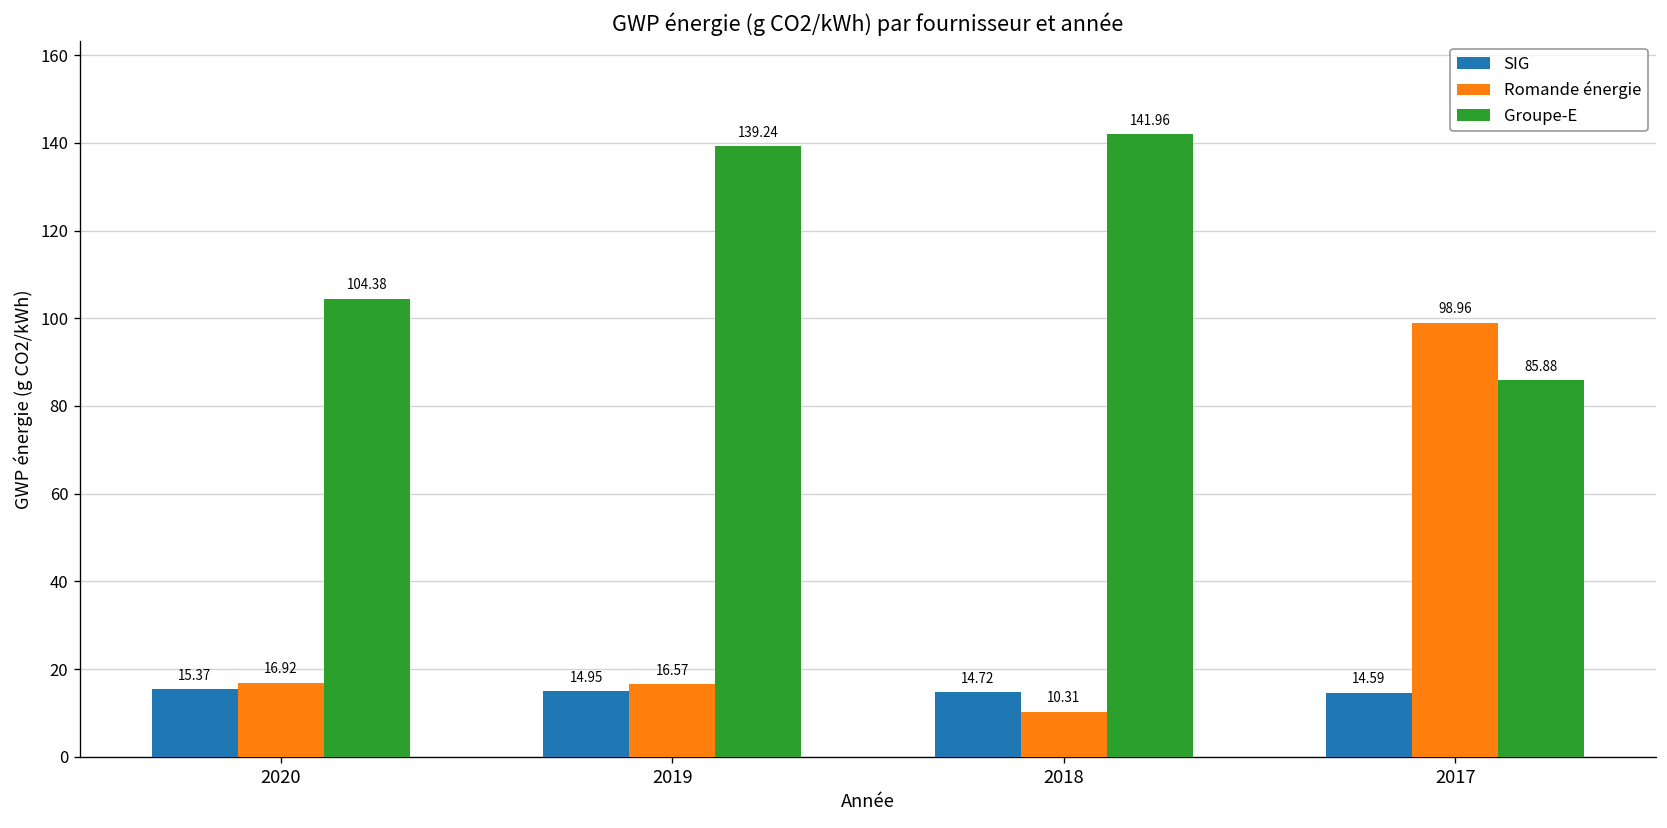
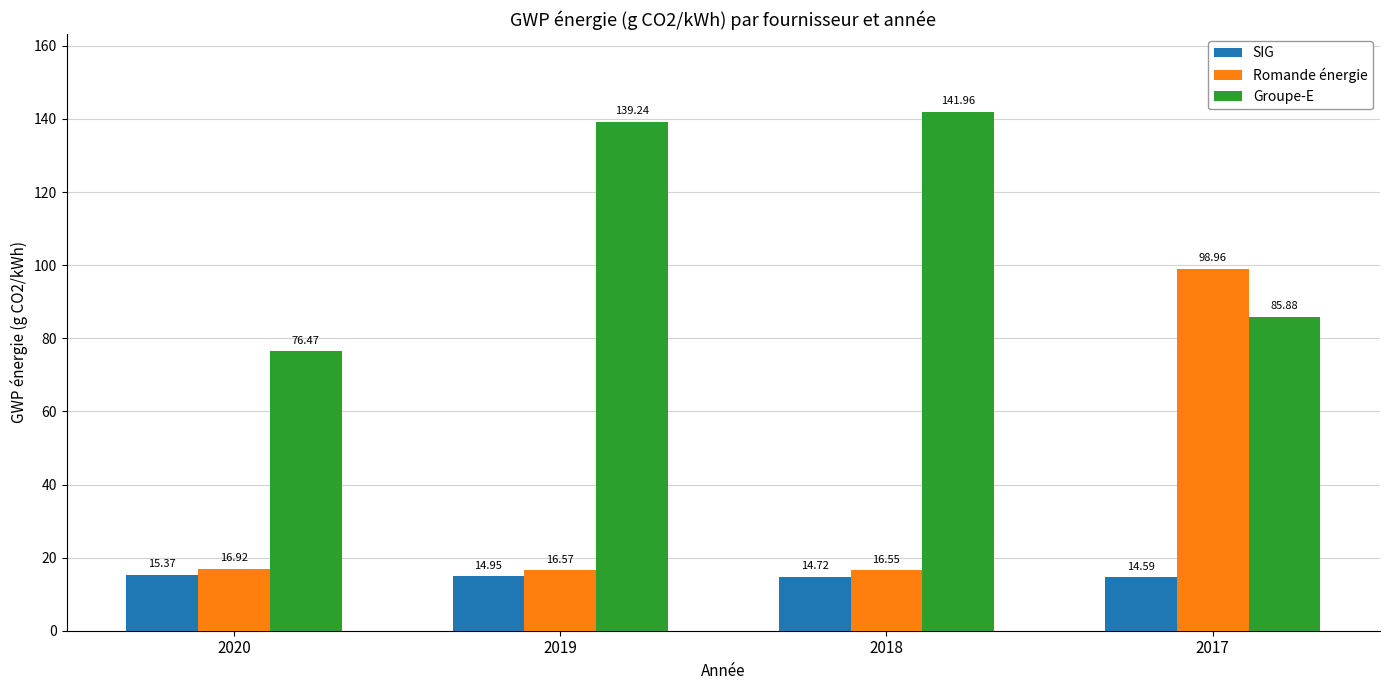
  {
    "SIG": {
      "2020": 15.37,
      "2019": 14.95,
      "2018": 14.72,
      "2017": 14.59
    },
    "Romande énergie": {
      "2020": 16.92,
      "2019": 16.57,
-     "2018": 10.31,
+     "2018": 16.55,
      "2017": 98.96
    },
    "Groupe-E": {
-     "2020": 104.38,
+     "2020": 76.47,
      "2019": 139.24,
      "2018": 141.96,
      "2017": 85.88
    }
  }
